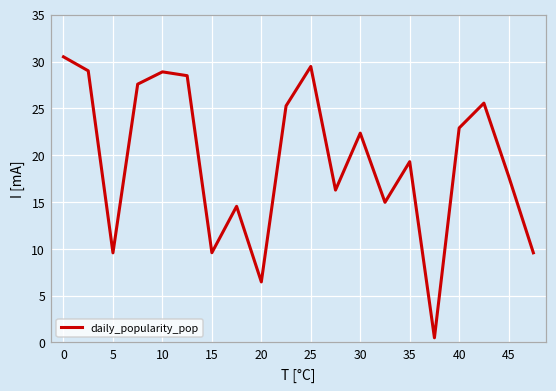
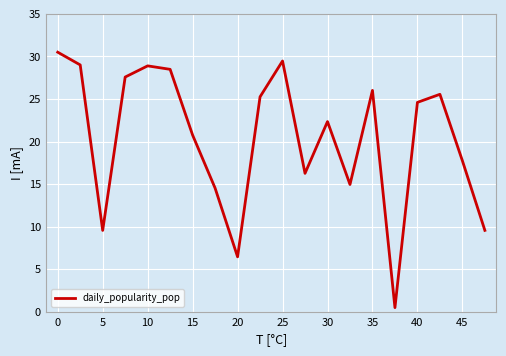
  {
    "0": 31,
    "5": 10,
    "10": 29,
-   "15": 10,
+   "15": 21,
    "20": 6,
    "25": 29,
    "30": 22,
-   "35": 19,
-   "40": 23,
+   "35": 26,
+   "40": 25,
    "45": 18
  }
